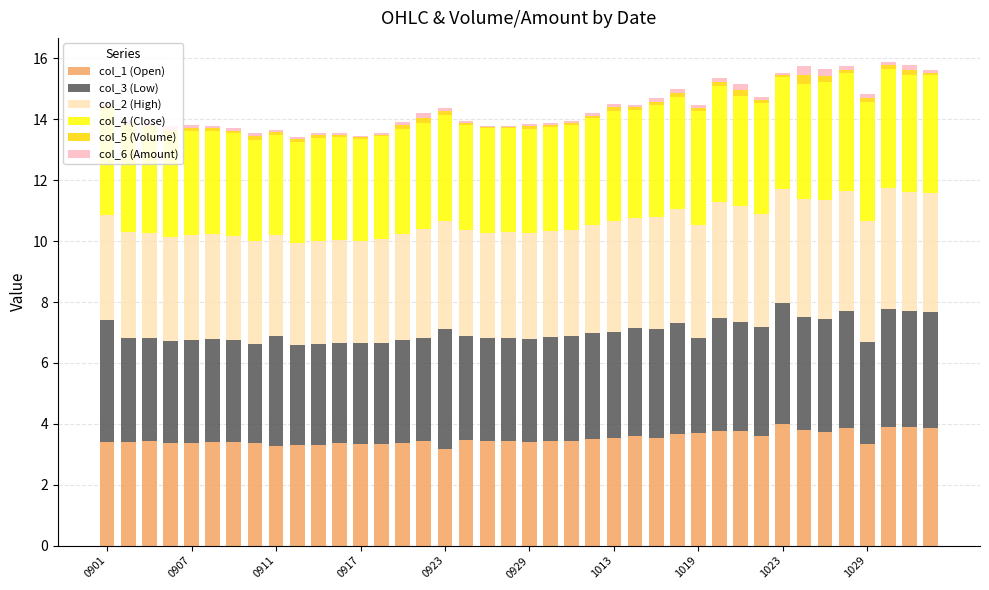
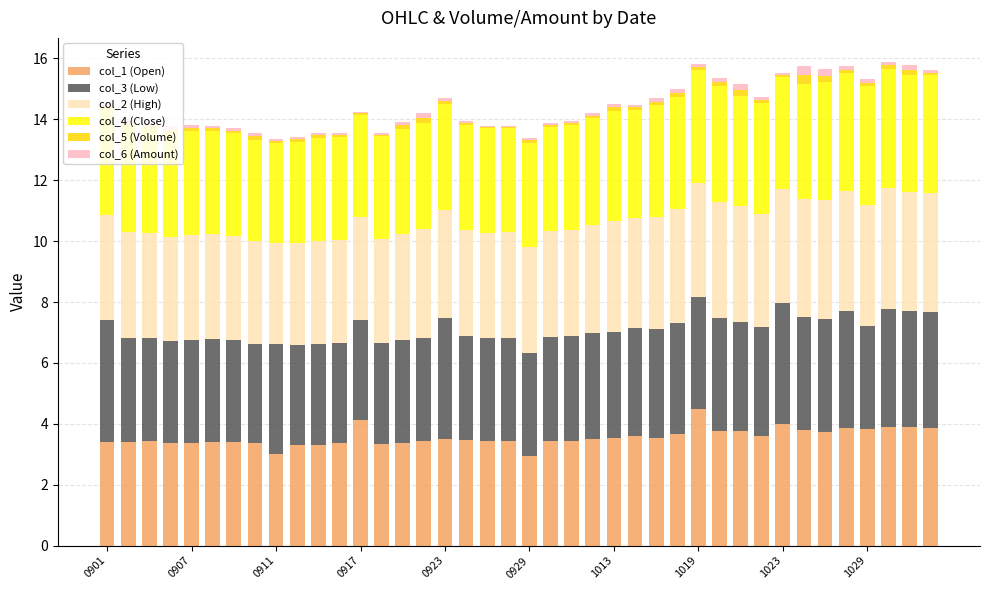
  {
    "col_1 (Open)": {
      "0901": 3.4,
      "0907": 3.4,
-     "0911": 3.3,
-     "0917": 3.3,
-     "0923": 3.2,
-     "0929": 3.4,
+     "0911": 3.0,
+     "0917": 4.1,
+     "0923": 3.5,
+     "0929": 3.0,
      "1013": 3.5,
-     "1019": 3.7,
+     "1019": 4.5,
      "1023": 4.0,
-     "1029": 3.3
+     "1029": 3.8
    },
    "col_3 (Low)": {
      "0901": 4.0,
      "0907": 3.4,
      "0911": 3.6,
      "0917": 3.3,
      "0923": 4.0,
      "0929": 3.4,
      "1013": 3.5,
-     "1019": 3.1,
+     "1019": 3.7,
      "1023": 4.0,
      "1029": 3.4
    }
  }
